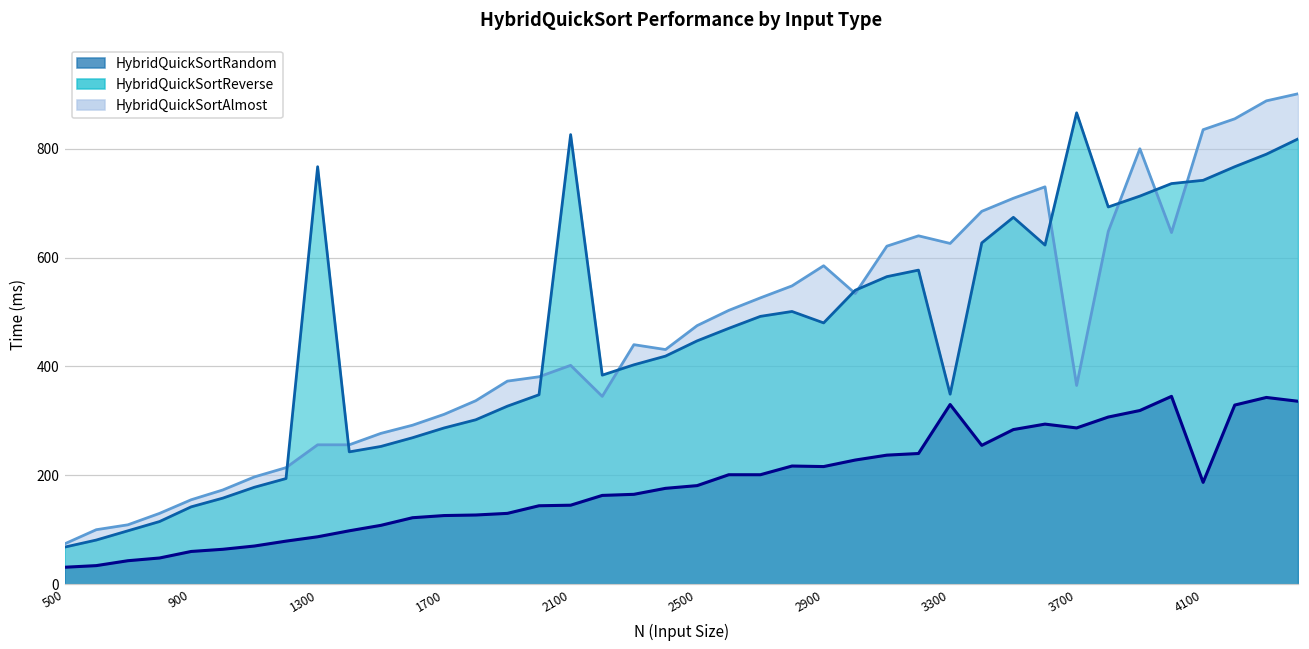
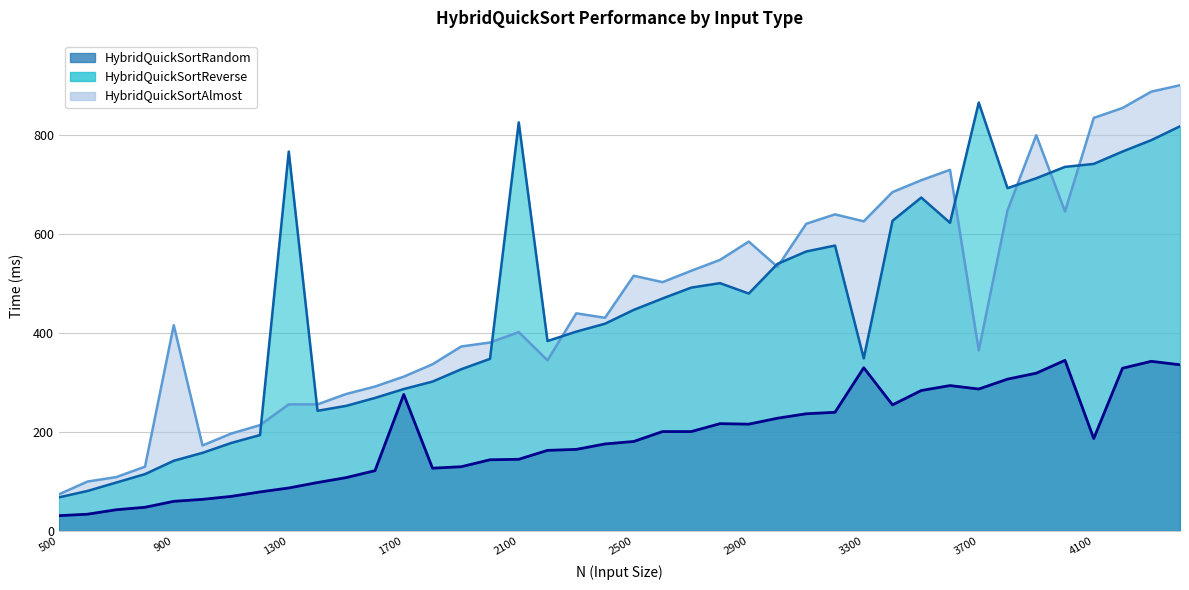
  {
    "HybridQuickSortAlmost": {
      "500": 70,
-     "900": 160,
+     "900": 420,
      "1300": 260,
      "1700": 310,
      "2100": 400,
-     "2500": 480,
+     "2500": 520,
      "2900": 590,
      "3300": 630,
      "3700": 370,
      "4100": 840
    },
    "HybridQuickSortReverse": {
      "500": 70,
      "900": 140,
      "1300": 770,
      "1700": 290,
      "2100": 830,
      "2500": 450,
      "2900": 480,
      "3300": 350,
      "3700": 870,
      "4100": 740
    },
    "HybridQuickSortRandom": {
      "500": 30,
      "900": 60,
      "1300": 90,
-     "1700": 130,
+     "1700": 280,
      "2100": 150,
      "2500": 180,
      "2900": 220,
      "3300": 330,
      "3700": 290,
      "4100": 190
    }
  }
